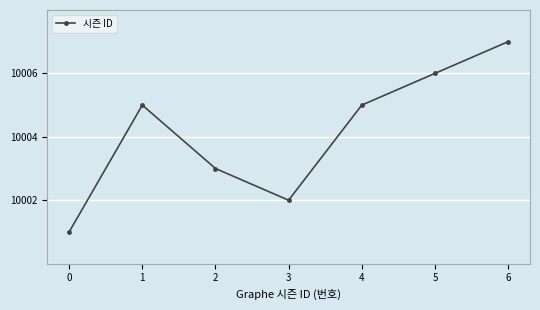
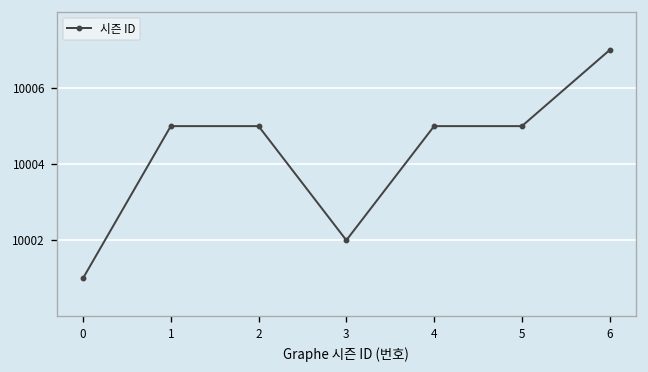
  {
    "0": 10001,
    "1": 10005,
-   "2": 10003,
+   "2": 10005,
    "3": 10002,
    "4": 10005,
-   "5": 10006,
+   "5": 10005,
    "6": 10007
  }
